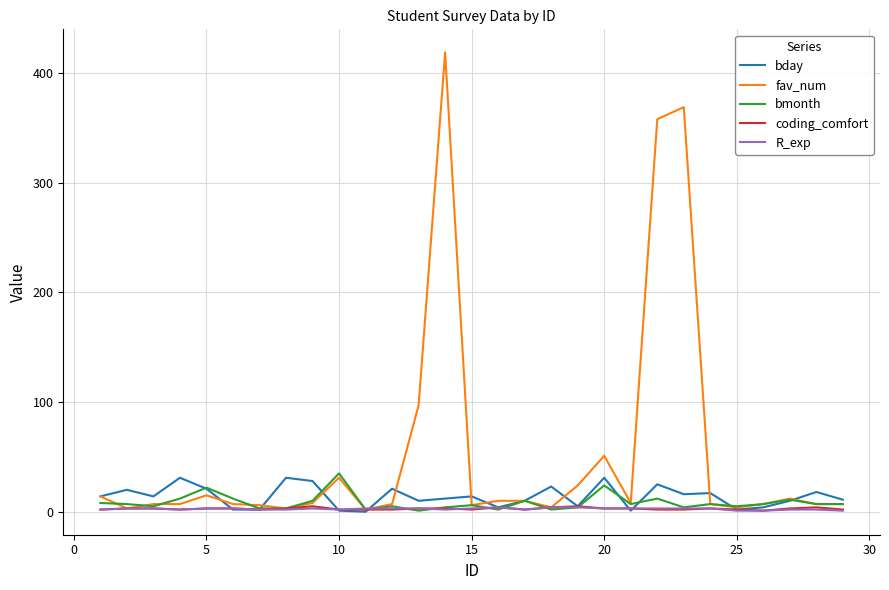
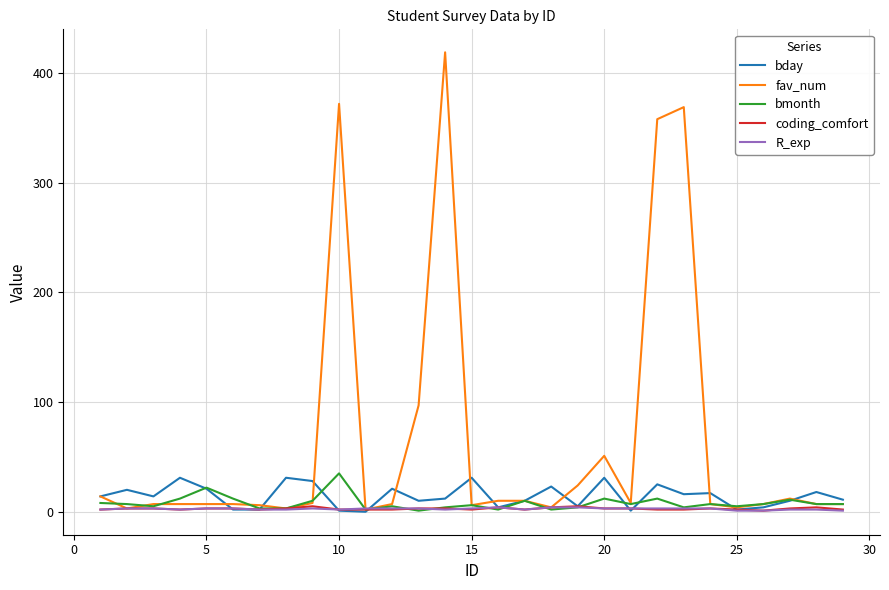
  {
    "bday": {
-     "15": 14,
+     "15": 31,
      "20": 31
    },
    "fav_num": {
-     "5": 15,
-     "10": 31,
+     "5": 7,
+     "10": 372,
      "20": 51
    },
    "bmonth": {
      "10": 35,
-     "20": 24
+     "20": 12
    }
  }
